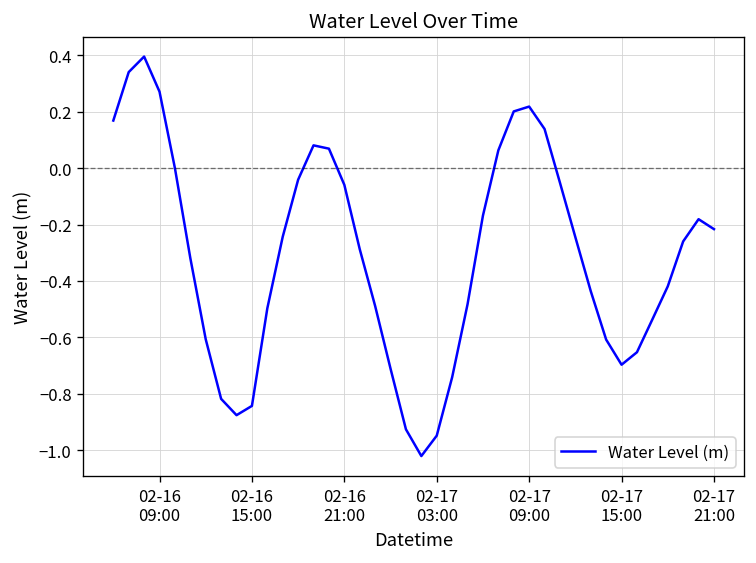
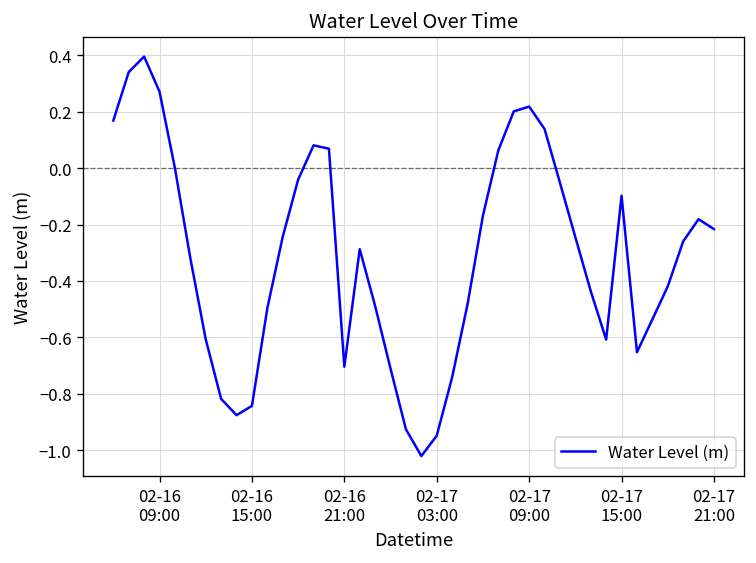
  {
    "02-16 09:00": 0.27,
    "02-16 15:00": -0.84,
-   "02-16 21:00": -0.06,
+   "02-16 21:00": -0.70,
    "02-17 03:00": -0.95,
    "02-17 09:00": 0.22,
-   "02-17 15:00": -0.70,
+   "02-17 15:00": -0.10,
    "02-17 21:00": -0.22
  }
